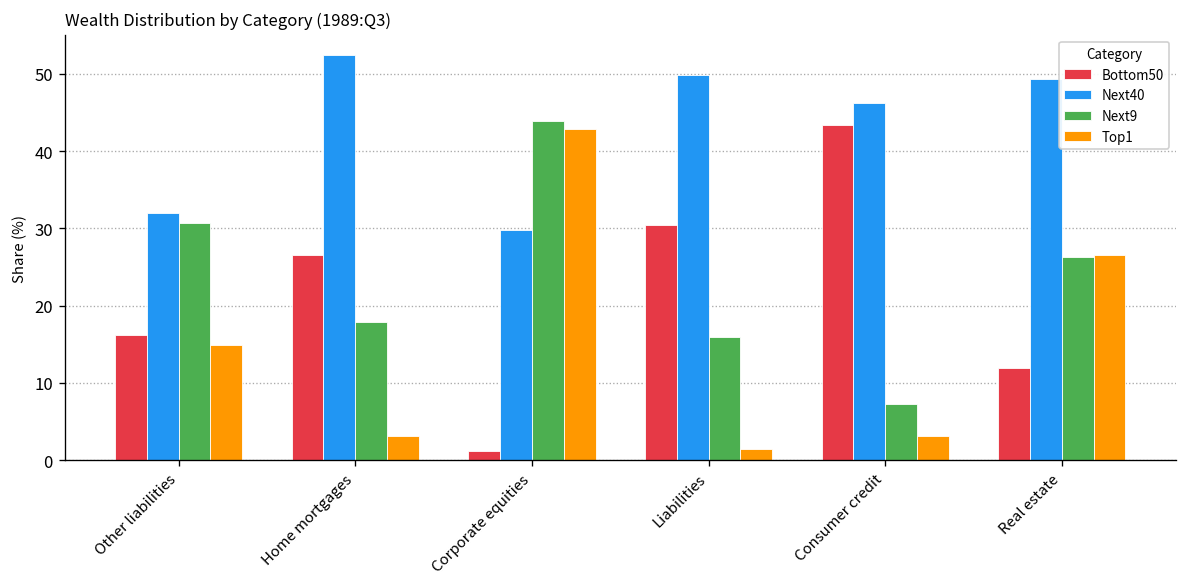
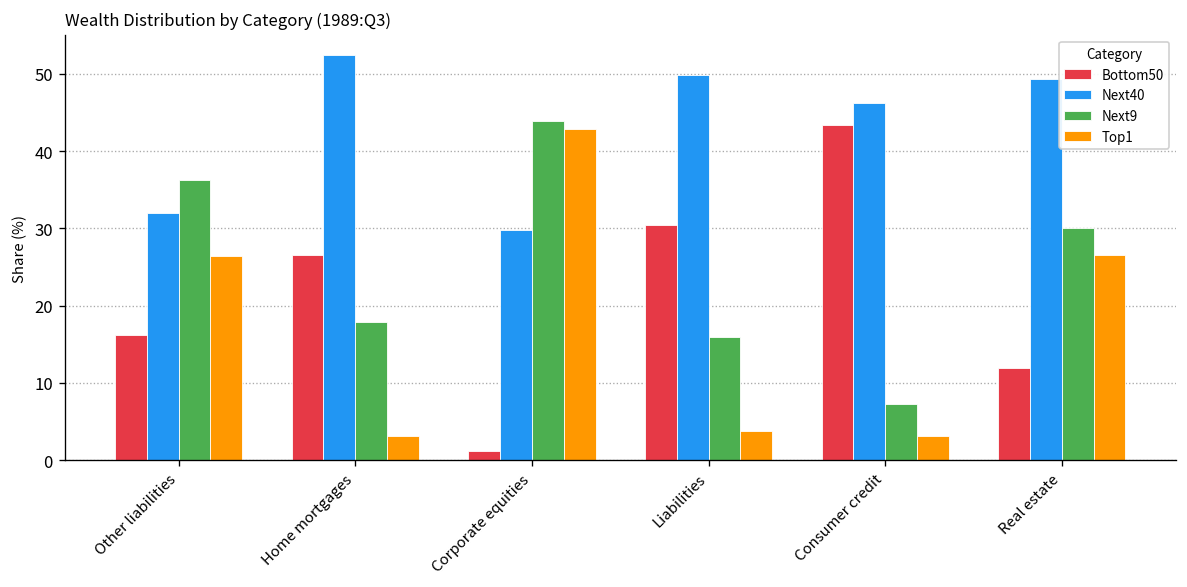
  {
    "Bottom50": {
      "Other liabilities": 16,
      "Home mortgages": 27,
      "Corporate equities": 1,
      "Liabilities": 31,
      "Consumer credit": 43,
      "Real estate": 12
    },
    "Next40": {
      "Other liabilities": 32,
      "Home mortgages": 52,
      "Corporate equities": 30,
      "Liabilities": 50,
      "Consumer credit": 46,
      "Real estate": 49
    },
    "Next9": {
-     "Other liabilities": 31,
+     "Other liabilities": 36,
      "Home mortgages": 18,
      "Corporate equities": 44,
      "Liabilities": 16,
      "Consumer credit": 7,
-     "Real estate": 26
+     "Real estate": 30
    },
    "Top1": {
-     "Other liabilities": 15,
+     "Other liabilities": 26,
      "Home mortgages": 3,
      "Corporate equities": 43,
-     "Liabilities": 2,
+     "Liabilities": 4,
      "Consumer credit": 3,
      "Real estate": 27
    }
  }
